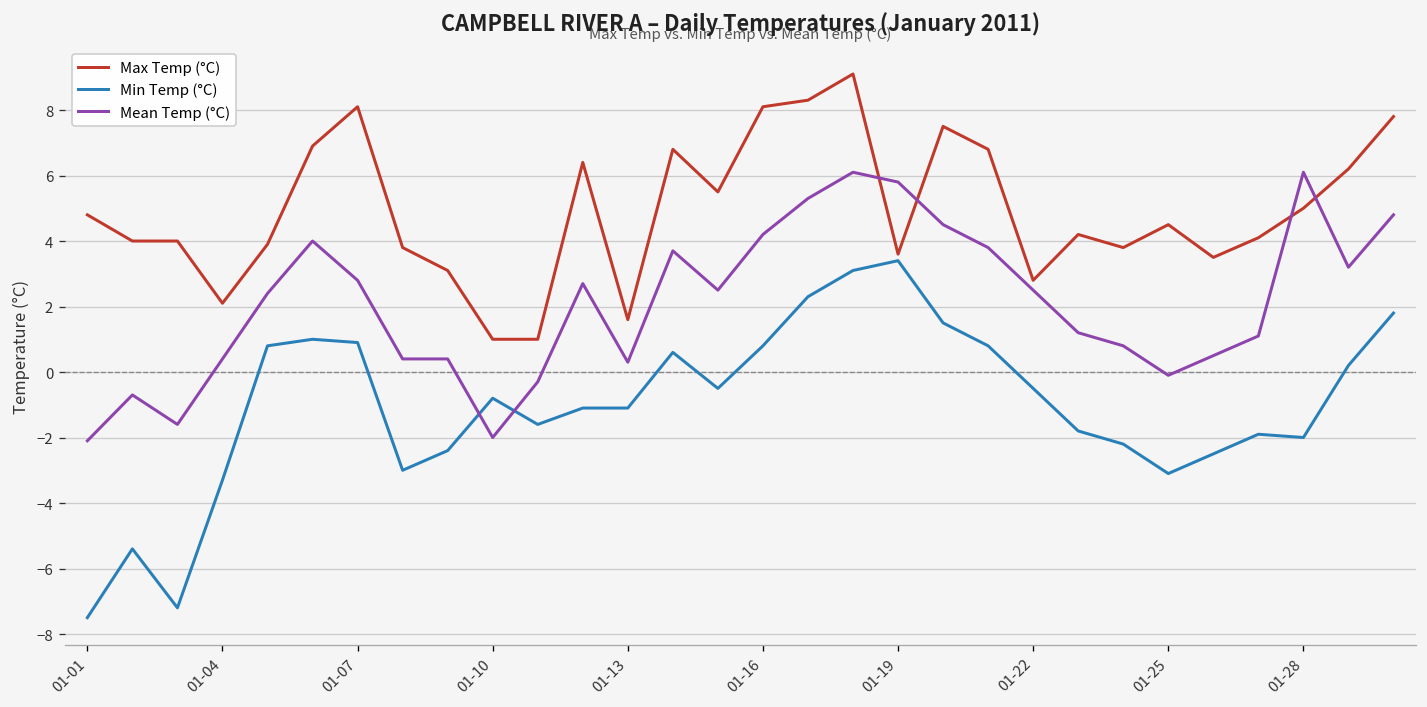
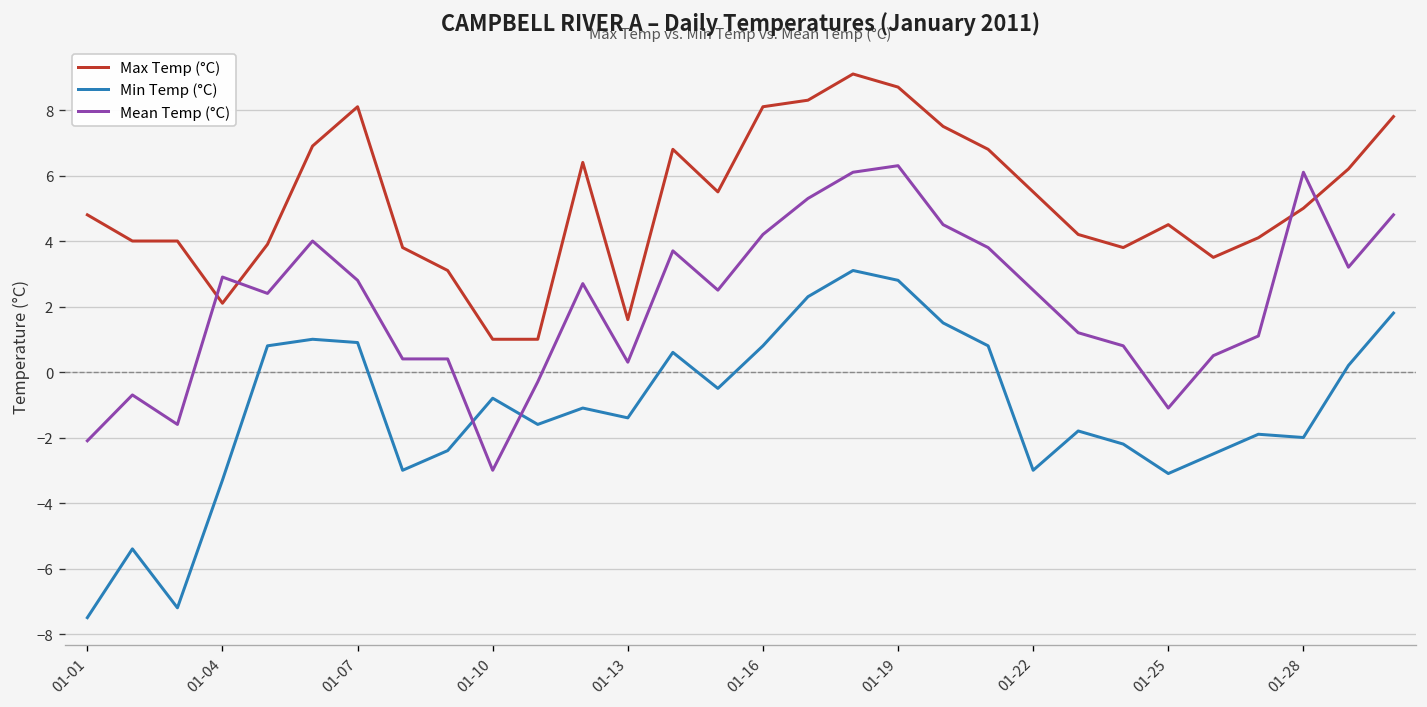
  {
    "Max Temp (°C)": {
      "01-01": 4.8,
      "01-04": 2.1,
      "01-07": 8.1,
      "01-10": 1.0,
      "01-13": 1.6,
      "01-16": 8.1,
-     "01-19": 3.6,
-     "01-22": 2.8,
+     "01-19": 8.7,
+     "01-22": 5.5,
      "01-25": 4.5,
      "01-28": 5.0
    },
    "Min Temp (°C)": {
      "01-01": -7.5,
      "01-04": -3.3,
      "01-07": 0.9,
      "01-10": -0.8,
-     "01-13": -1.1,
+     "01-13": -1.4,
      "01-16": 0.8,
-     "01-19": 3.4,
-     "01-22": -0.5,
+     "01-19": 2.8,
+     "01-22": -3.0,
      "01-25": -3.1,
      "01-28": -2.0
    },
    "Mean Temp (°C)": {
      "01-01": -2.1,
-     "01-04": 0.4,
+     "01-04": 2.9,
      "01-07": 2.8,
-     "01-10": -2,
+     "01-10": -3,
      "01-13": 0.3,
      "01-16": 4.2,
-     "01-19": 5.8,
+     "01-19": 6.3,
      "01-22": 2.5,
-     "01-25": -0.1,
+     "01-25": -1.1,
      "01-28": 6.1
    }
  }
